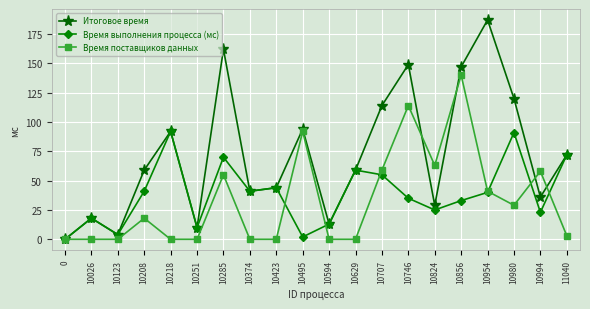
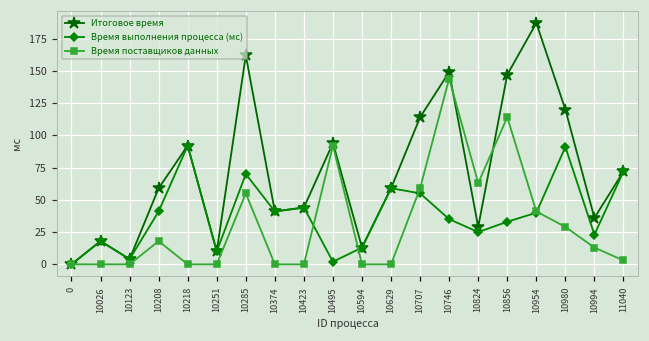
  {
    "Время поставщиков данных": {
      "10026": 0,
      "10123": 0,
      "10208": 18,
      "10218": 0,
      "10251": 0,
      "10285": 55,
      "10374": 0,
      "10423": 0,
      "10594": 0,
      "10629": 0,
      "10707": 59,
-     "10746": 114,
+     "10746": 144,
      "10824": 63,
-     "10856": 140,
+     "10856": 114,
      "10980": 29,
-     "10994": 58,
+     "10994": 13,
      "11040": 3
    }
  }
